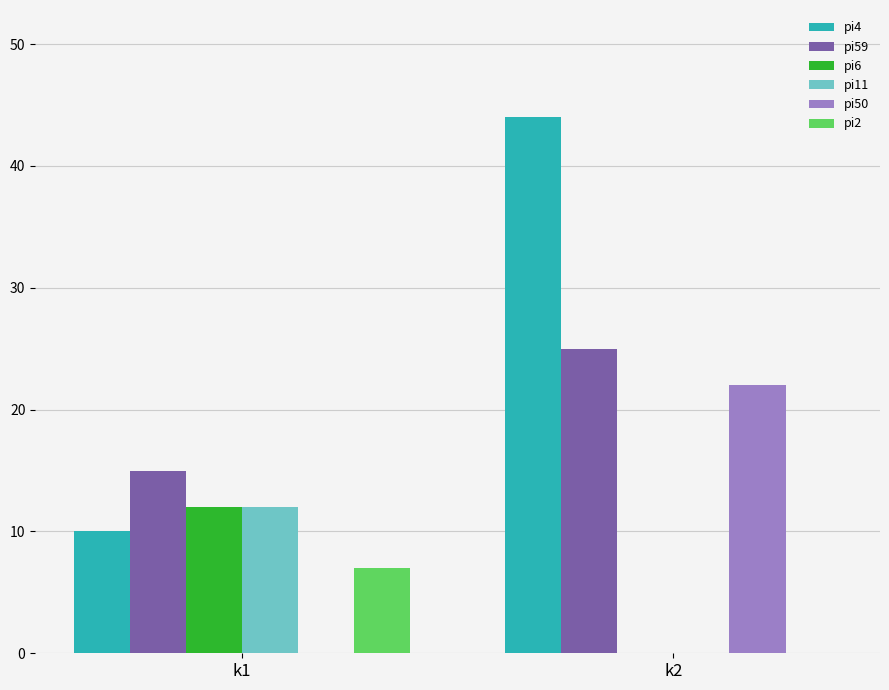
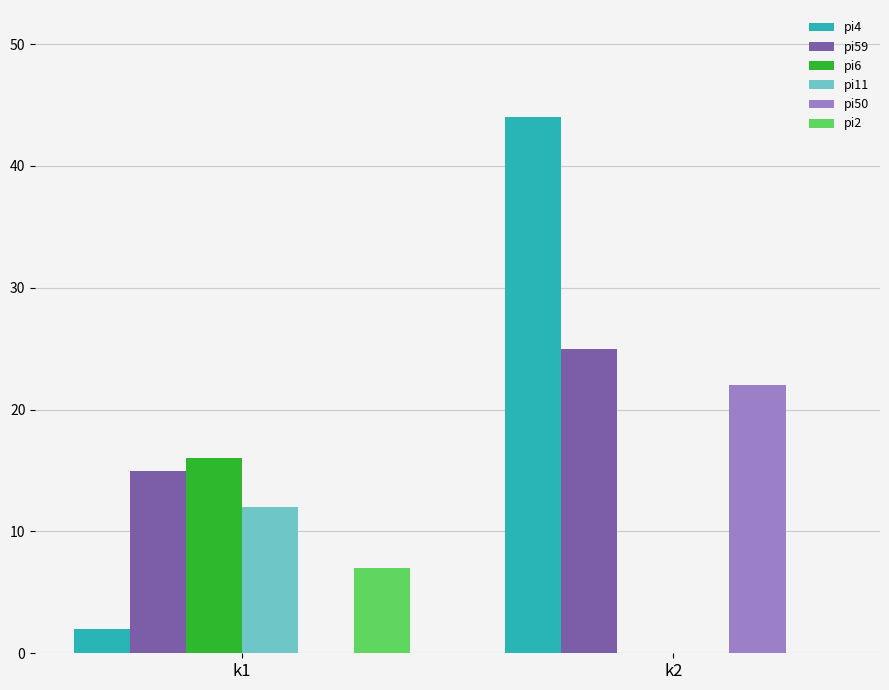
  {
    "pi4": {
-     "k1": 10,
+     "k1": 2,
      "k2": 44
    },
    "pi6": {
-     "k1": 12,
+     "k1": 16,
      "k2": 0
    },
    "pi11": {
      "k1": 12,
      "k2": 0
    },
    "pi2": {
      "k1": 7,
      "k2": 0
    }
  }
